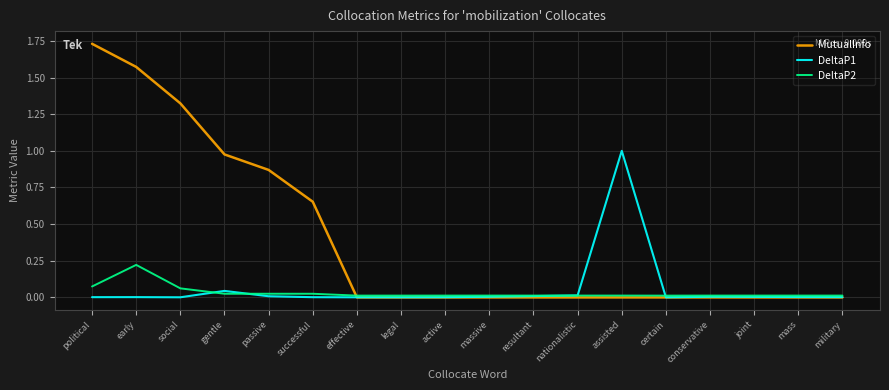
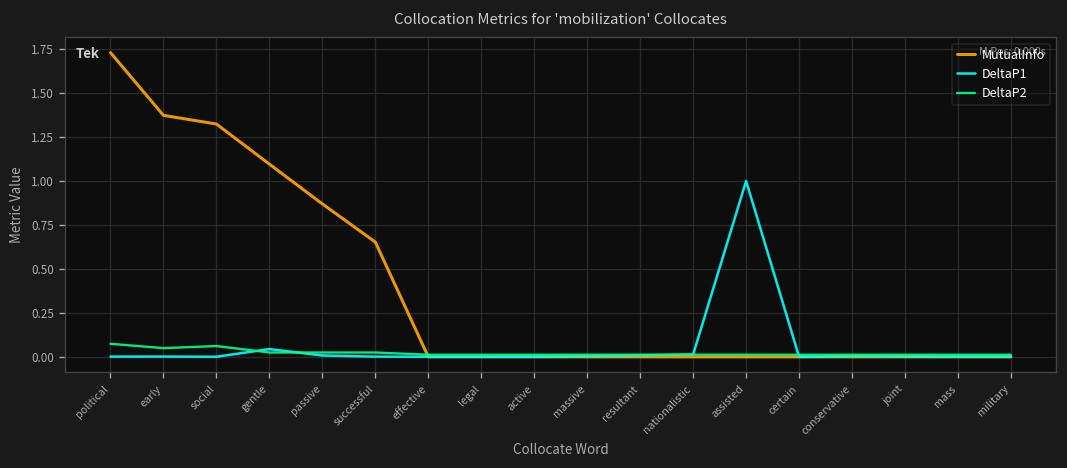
  {
    "MutualInfo": {
      "political": 1.73,
-     "early": 1.57,
+     "early": 1.37,
      "social": 1.32,
-     "gentle": 0.98,
+     "gentle": 1.10,
      "passive": 0.87,
      "successful": 0.65
    },
    "DeltaP1": {
      "political": 0.00,
      "early": 0.00,
      "social": 0.00,
      "gentle": 0.04,
      "passive": 0.01,
      "successful": 0.00,
      "assisted": 1.00
    },
    "DeltaP2": {
      "political": 0.07,
-     "early": 0.22,
+     "early": 0.05,
      "social": 0.06,
      "gentle": 0.02,
      "passive": 0.02,
      "successful": 0.02
    }
  }
